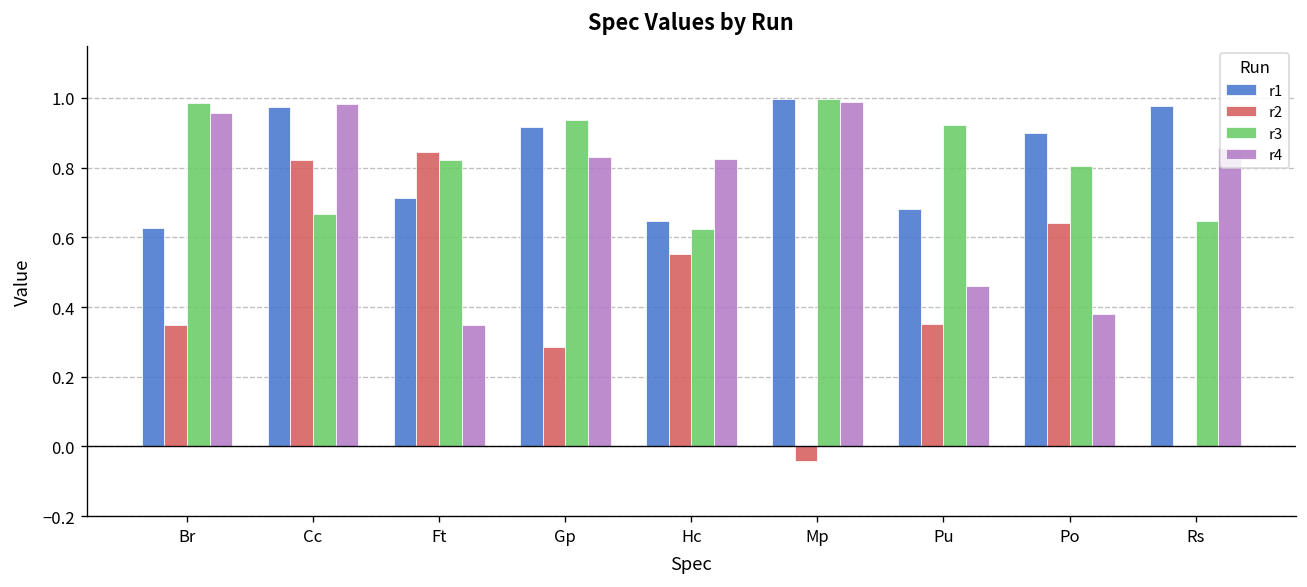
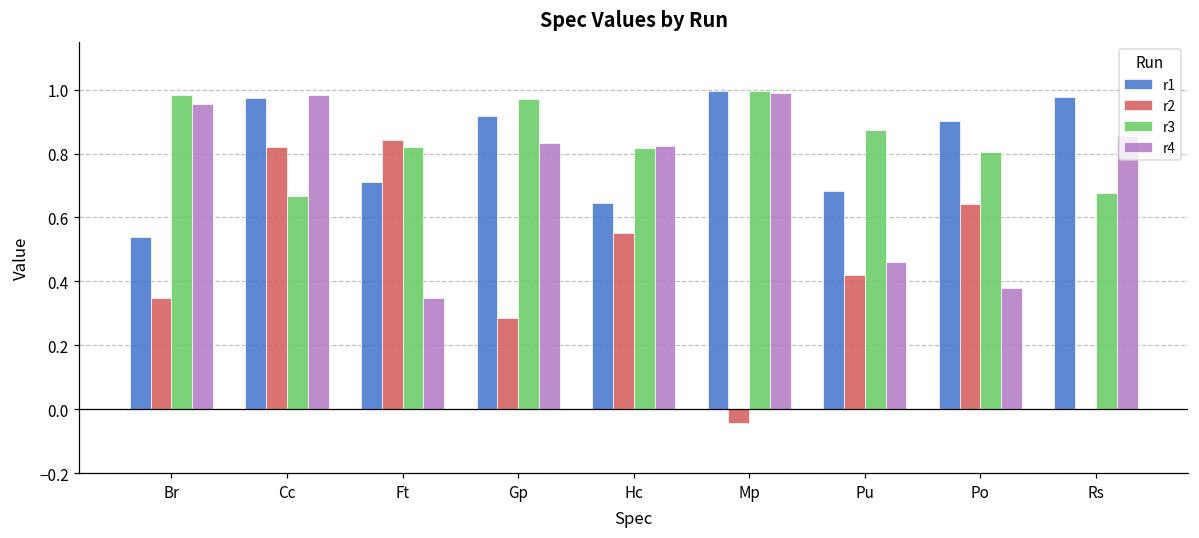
  {
    "r1": {
-     "Br": 0.63,
+     "Br": 0.54,
      "Cc": 0.97,
      "Ft": 0.71,
      "Gp": 0.92,
      "Hc": 0.65,
      "Mp": 1.00,
      "Pu": 0.68,
      "Po": 0.90,
      "Rs": 0.98
    },
    "r2": {
      "Br": 0.35,
      "Cc": 0.82,
      "Ft": 0.84,
      "Gp": 0.29,
      "Hc": 0.55,
      "Mp": -0.04,
-     "Pu": 0.35,
+     "Pu": 0.42,
      "Po": 0.64,
      "Rs": 0.00
    },
    "r3": {
      "Br": 0.98,
      "Cc": 0.67,
      "Ft": 0.82,
-     "Gp": 0.94,
-     "Hc": 0.63,
+     "Gp": 0.97,
+     "Hc": 0.82,
      "Mp": 1.00,
-     "Pu": 0.92,
+     "Pu": 0.87,
      "Po": 0.80,
-     "Rs": 0.65
+     "Rs": 0.68
    },
    "r4": {
      "Br": 0.96,
      "Cc": 0.98,
      "Ft": 0.35,
      "Gp": 0.83,
      "Hc": 0.82,
      "Mp": 0.99,
      "Pu": 0.46,
      "Po": 0.38
    }
  }
